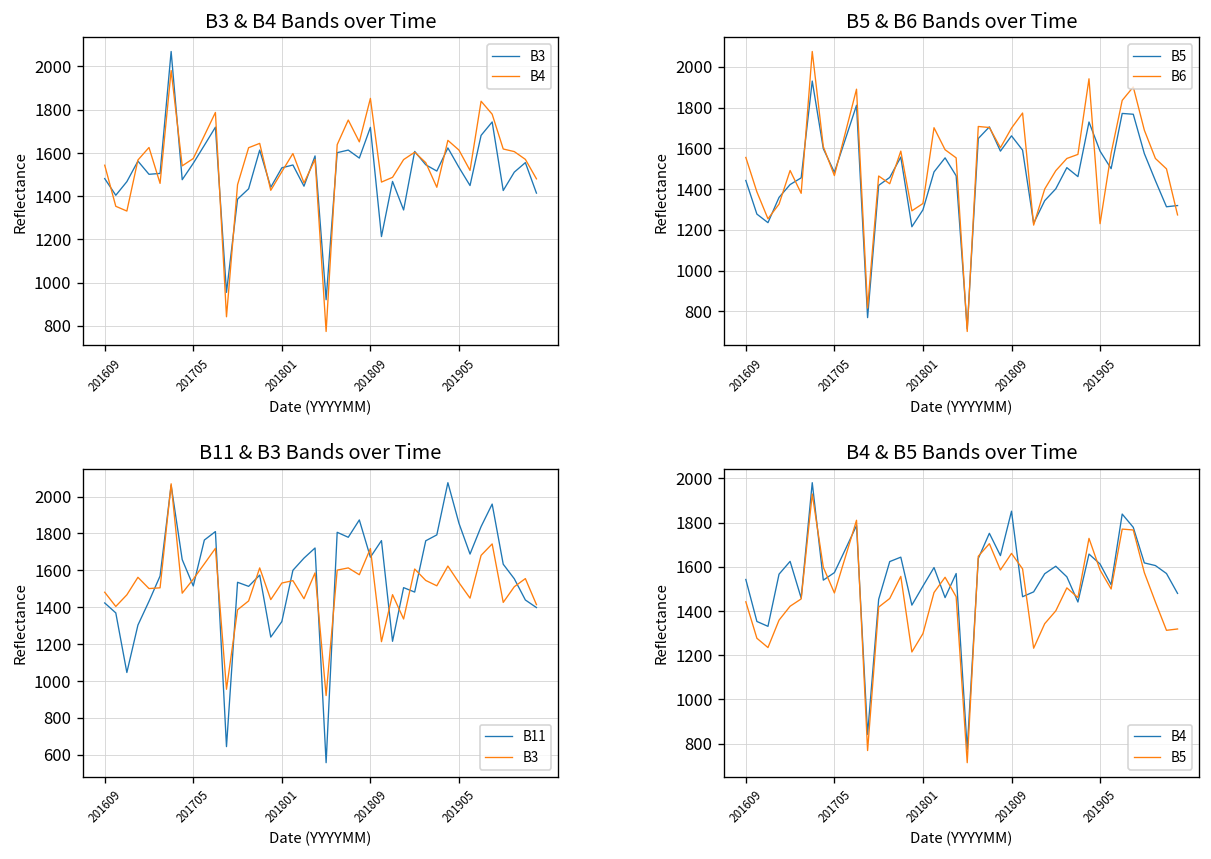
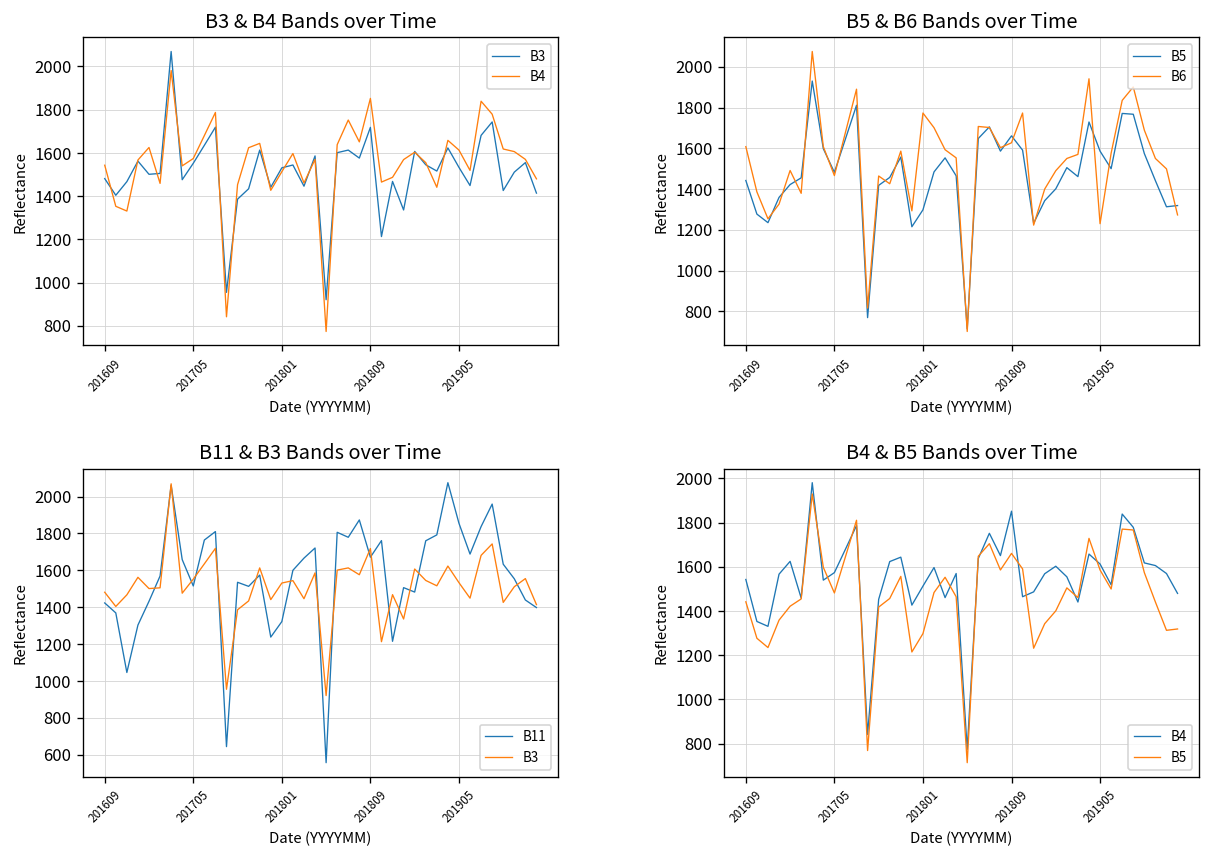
  {
    "B5 & B6 Bands over Time": {
      "B6": {
-       "201609": 1560,
+       "201609": 1610,
        "201705": 1470,
-       "201801": 1330,
-       "201809": 1700,
+       "201801": 1770,
+       "201809": 1630,
        "201905": 1230
      }
    },
    "B11 & B3 Bands over Time": {
      "B11": {
        "201609": 1420,
        "201705": 1520,
        "201801": 1320,
        "201809": 1670,
        "201905": 1860
      },
      "B3": {
        "201609": 1480,
        "201705": 1550,
        "201801": 1530,
        "201809": 1720,
        "201905": 1530
      }
    },
    "B4 & B5 Bands over Time": {
      "B4": {
        "201609": 1540,
        "201705": 1570,
        "201801": 1510,
        "201809": 1850,
        "201905": 1610
      },
      "B5": {
        "201609": 1440,
        "201705": 1480,
        "201801": 1300,
        "201809": 1660,
        "201905": 1590
      }
    }
  }
